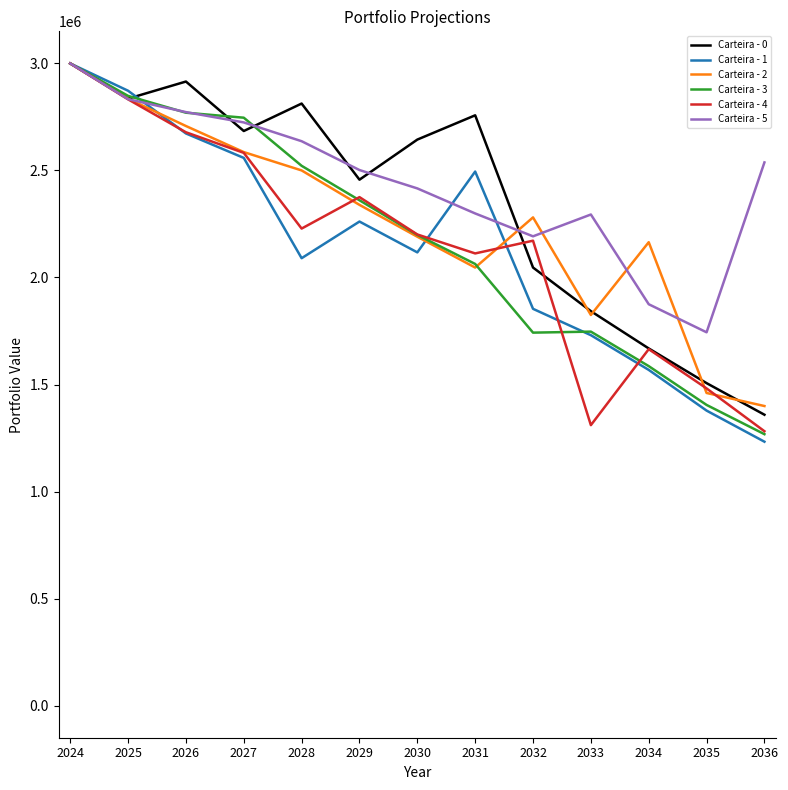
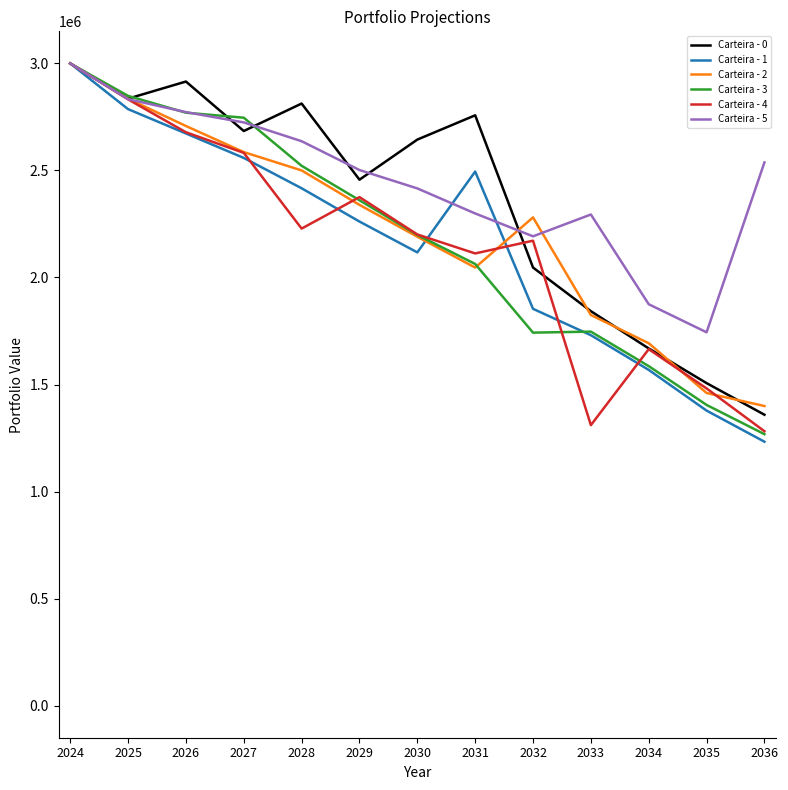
  {
    "Carteira - 0": {
      "2026": 2920000,
      "2027": 2680000,
      "2028": 2810000,
      "2029": 2460000,
      "2030": 2640000,
      "2031": 2760000,
      "2032": 2050000,
      "2033": 1840000,
      "2035": 1510000,
      "2036": 1360000
    },
    "Carteira - 1": {
-     "2025": 2870000,
+     "2025": 2790000,
      "2027": 2560000,
-     "2028": 2090000,
+     "2028": 2420000,
      "2029": 2260000,
      "2030": 2120000,
      "2031": 2490000,
      "2032": 1850000,
      "2033": 1730000,
      "2034": 1570000,
      "2035": 1380000,
      "2036": 1230000
    },
    "Carteira - 2": {
      "2026": 2710000,
      "2028": 2500000,
      "2029": 2340000,
      "2031": 2050000,
      "2032": 2280000,
      "2033": 1820000,
-     "2034": 2160000,
+     "2034": 1690000,
      "2035": 1460000,
      "2036": 1400000
    },
    "Carteira - 3": {
      "2025": 2850000,
      "2027": 2750000,
      "2028": 2520000,
      "2029": 2360000,
      "2031": 2060000,
      "2032": 1740000,
      "2033": 1750000,
      "2034": 1590000,
      "2035": 1400000,
      "2036": 1270000
    },
    "Carteira - 4": {
      "2028": 2230000,
      "2029": 2380000,
      "2031": 2110000,
      "2032": 2170000,
      "2033": 1310000,
      "2035": 1480000,
      "2036": 1280000
    },
    "Carteira - 5": {
      "2027": 2720000,
      "2028": 2640000,
      "2029": 2500000,
      "2030": 2420000,
      "2031": 2300000,
      "2032": 2190000,
      "2033": 2290000,
      "2034": 1880000,
      "2035": 1740000,
      "2036": 2540000
    }
  }
